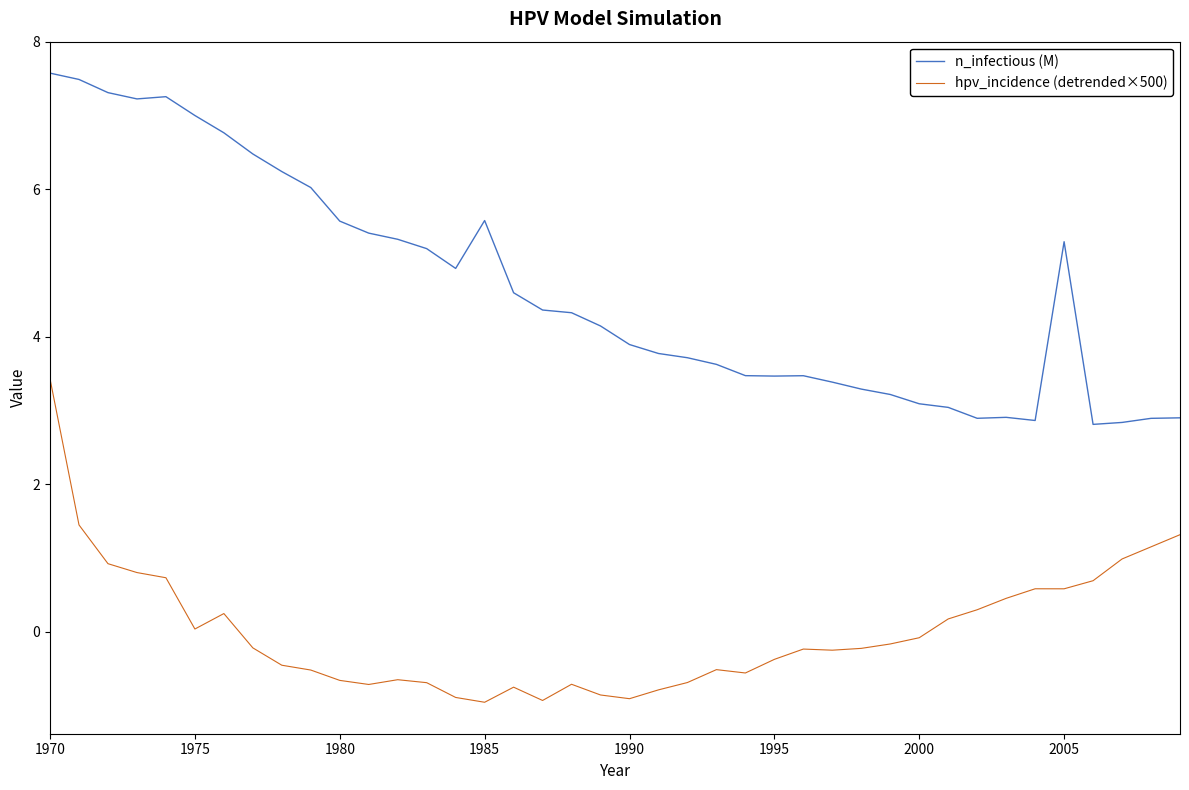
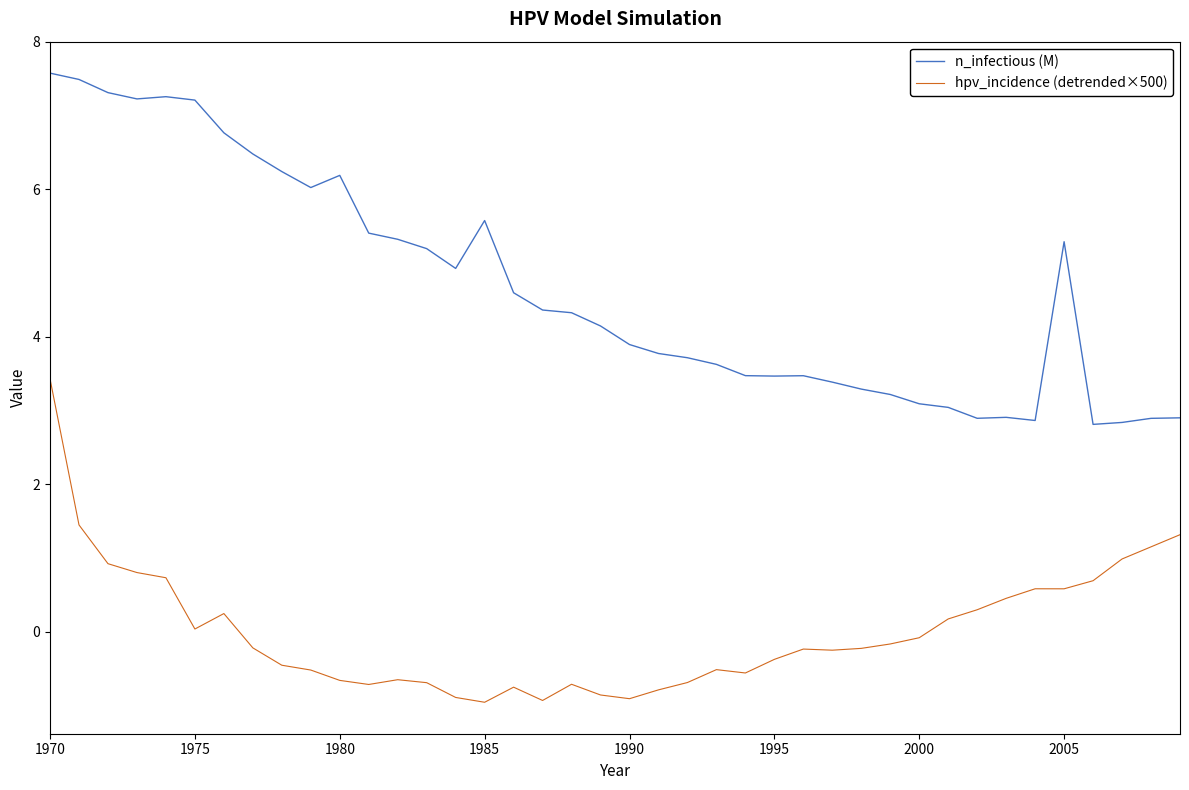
  {
    "n_infectious (M)": {
      "1970": 7.6,
-     "1975": 7.0,
-     "1980": 5.6,
+     "1975": 7.2,
+     "1980": 6.2,
      "1985": 5.6,
      "1990": 3.9,
      "1995": 3.5,
      "2000": 3.1,
      "2005": 5.3
    },
    "hpv_incidence (detrended×500)": {
      "1970": 3.4,
      "1975": 0.0,
      "1980": -0.7,
      "1985": -1.0,
      "1990": -0.9,
      "1995": -0.4,
      "2000": -0.1,
      "2005": 0.6
    }
  }
